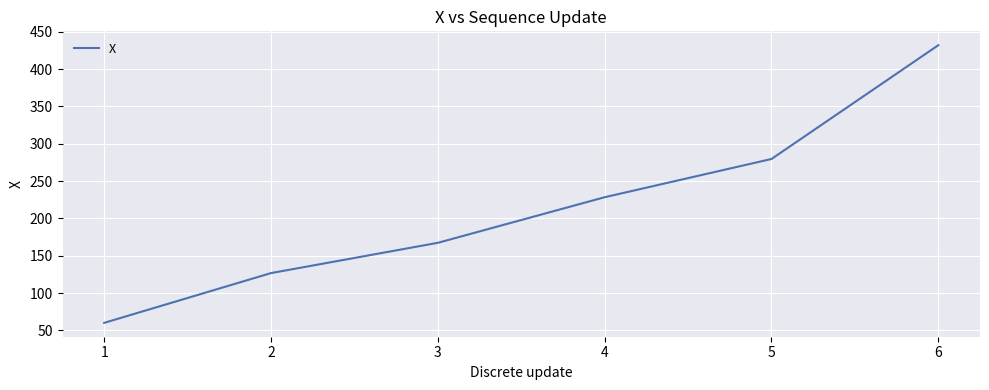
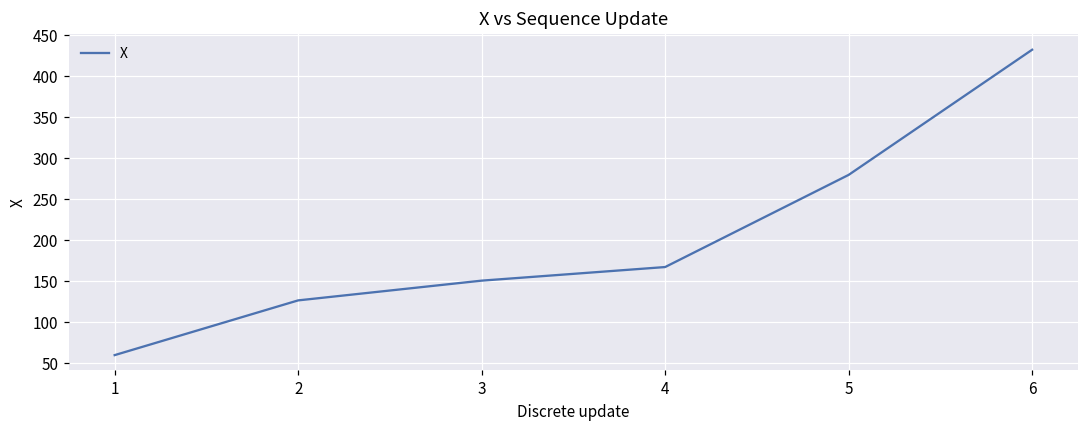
  {
    "1": 60,
    "2": 130,
-   "3": 170,
-   "4": 230,
+   "3": 150,
+   "4": 170,
    "5": 280,
    "6": 430
  }
